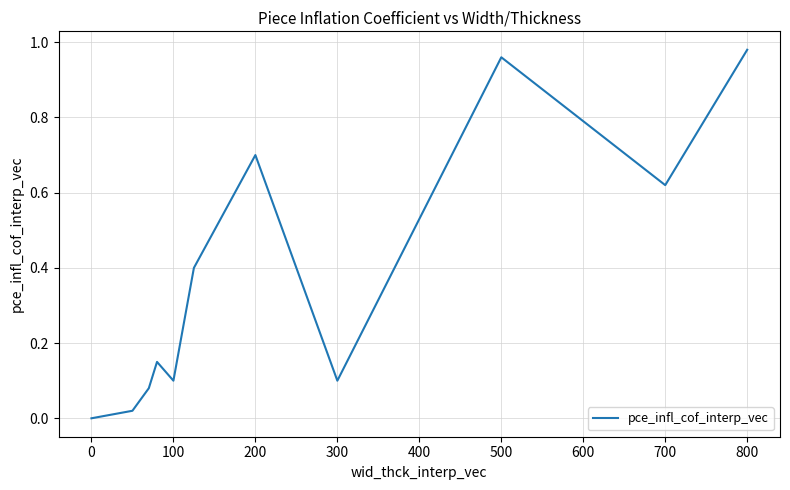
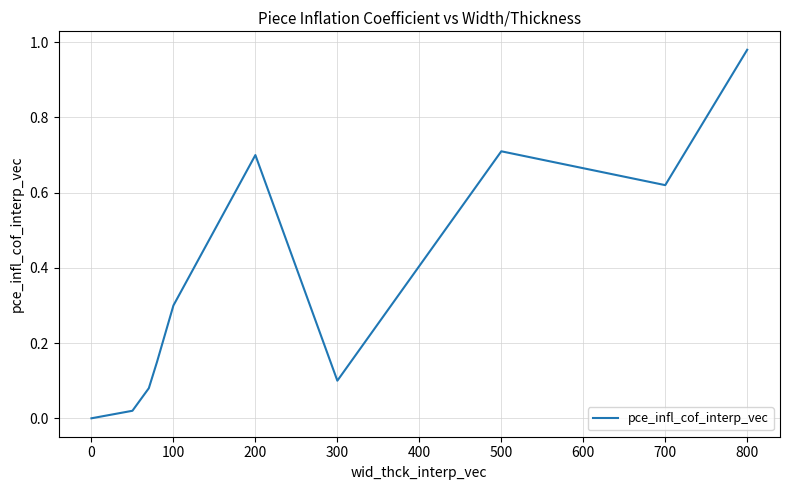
  {
    "0": 0.00,
-   "100": 0.1,
+   "100": 0.3,
    "200": 0.70,
    "300": 0.10,
-   "500": 0.96,
+   "500": 0.71,
    "700": 0.62,
    "800": 0.98
  }
